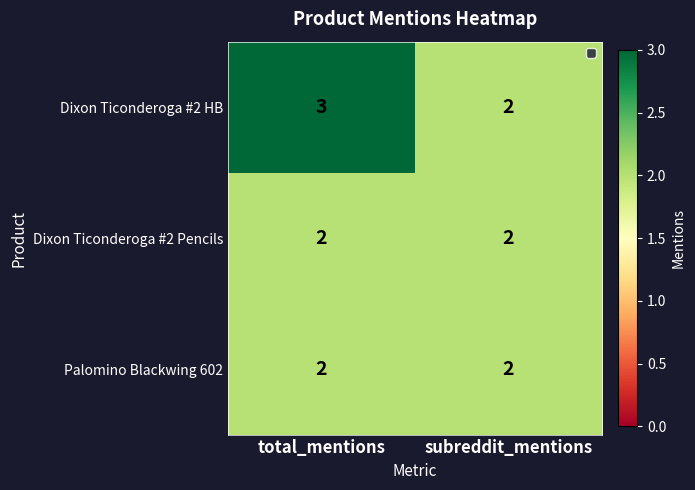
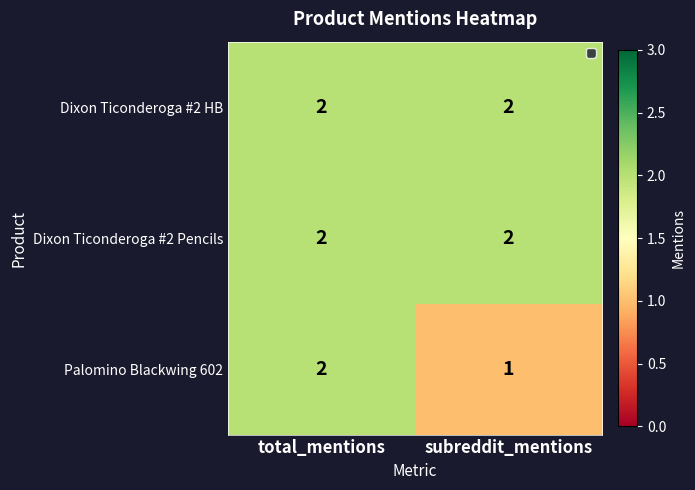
  {
    "Dixon Ticonderoga #2 HB": {
-     "total_mentions": 3,
+     "total_mentions": 2,
      "subreddit_mentions": 2
    },
    "Dixon Ticonderoga #2 Pencils": {
      "total_mentions": 2,
      "subreddit_mentions": 2
    },
    "Palomino Blackwing 602": {
      "total_mentions": 2,
-     "subreddit_mentions": 2
+     "subreddit_mentions": 1
    }
  }
